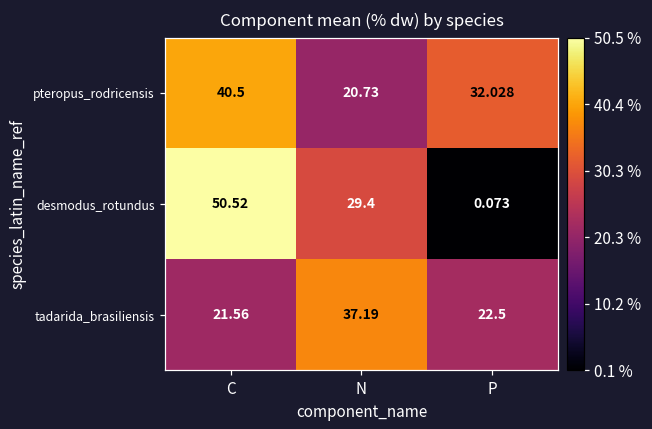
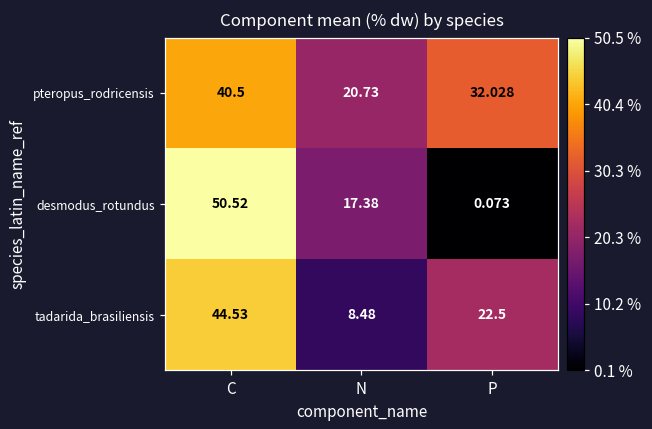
  {
    "pteropus_rodricensis": {
      "C": 40.5,
      "N": 20.73,
      "P": 32.028
    },
    "desmodus_rotundus": {
      "C": 50.52,
-     "N": 29.4,
+     "N": 17.38,
      "P": 0.073
    },
    "tadarida_brasiliensis": {
-     "C": 21.56,
-     "N": 37.19,
+     "C": 44.53,
+     "N": 8.48,
      "P": 22.5
    }
  }
